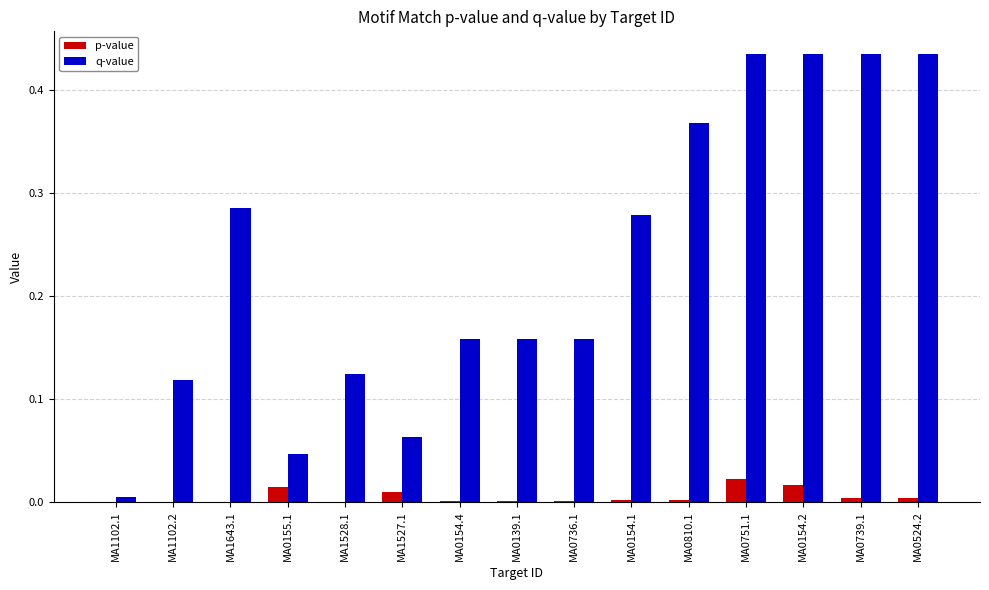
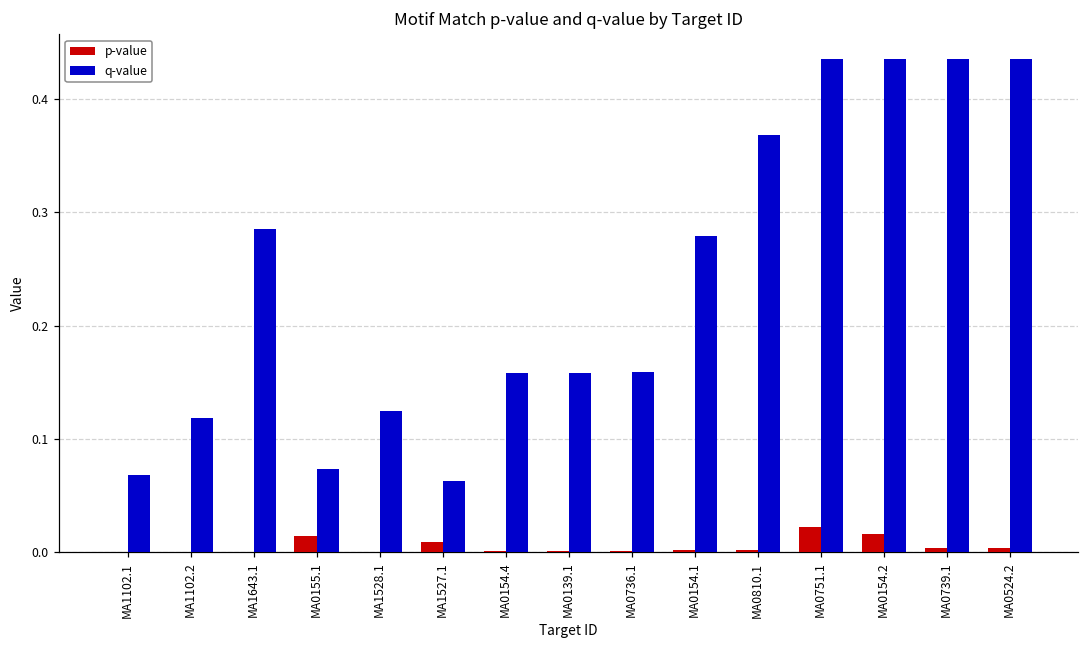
  {
    "p-value": {
      "MA0155.1": 0.014,
      "MA1527.1": 0.009,
      "MA0751.1": 0.022,
      "MA0154.2": 0.016,
      "MA0739.1": 0.004,
      "MA0524.2": 0.004
    },
    "q-value": {
-     "MA1102.1": 0.005,
+     "MA1102.1": 0.068,
      "MA1102.2": 0.118,
      "MA1643.1": 0.286,
-     "MA0155.1": 0.046,
+     "MA0155.1": 0.073,
      "MA1528.1": 0.124,
      "MA1527.1": 0.063,
      "MA0154.4": 0.158,
      "MA0139.1": 0.158,
      "MA0736.1": 0.159,
      "MA0154.1": 0.279,
      "MA0810.1": 0.368,
      "MA0751.1": 0.435,
      "MA0154.2": 0.435,
      "MA0739.1": 0.435,
      "MA0524.2": 0.435
    }
  }
